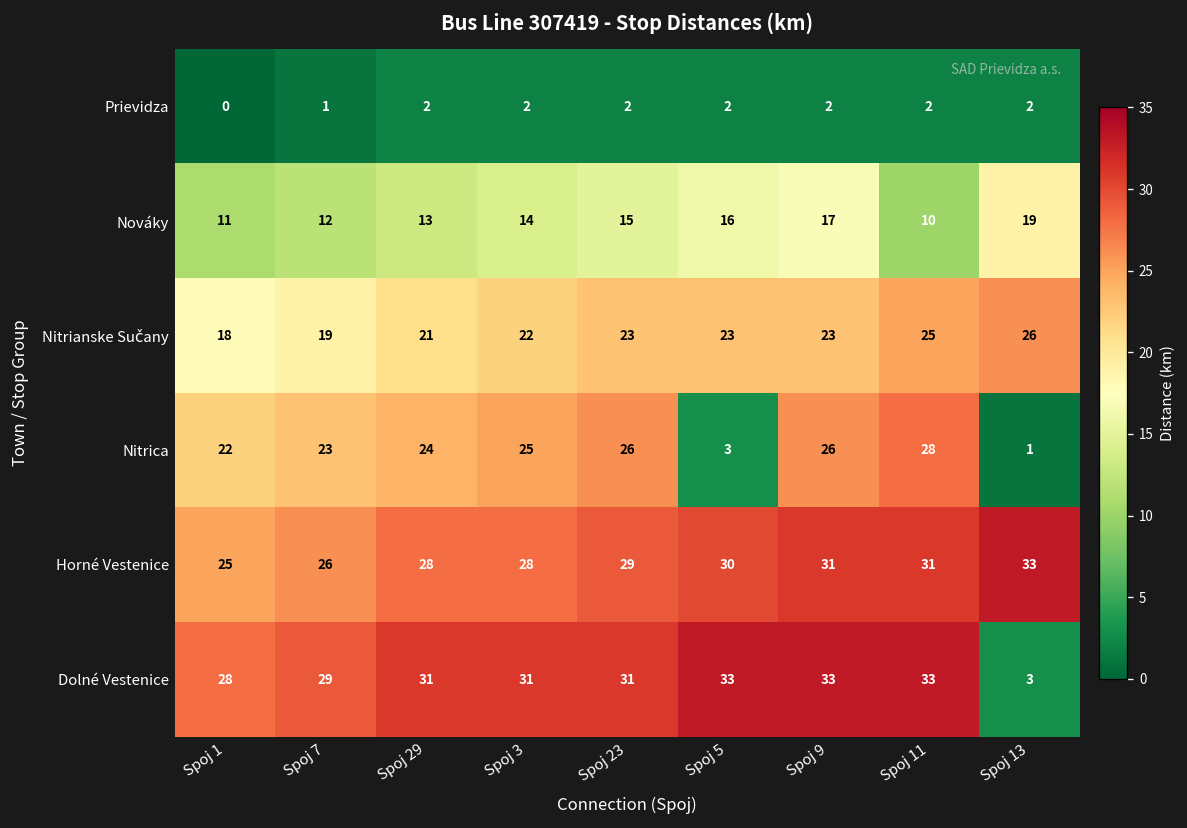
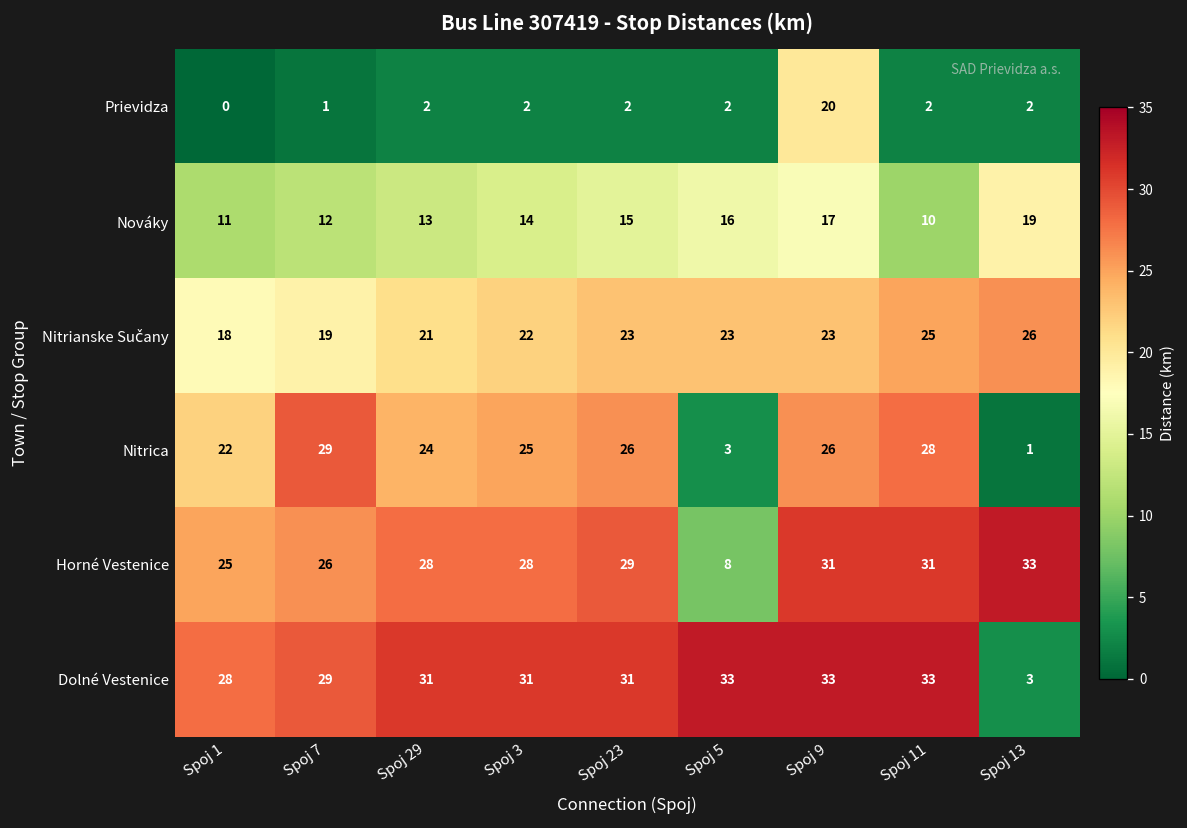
  {
    "Prievidza": {
      "Spoj 1": 0,
      "Spoj 7": 1,
      "Spoj 29": 2,
      "Spoj 3": 2,
      "Spoj 23": 2,
      "Spoj 5": 2,
-     "Spoj 9": 2,
+     "Spoj 9": 20,
      "Spoj 11": 2
    },
    "Nováky": {
      "Spoj 1": 11,
      "Spoj 7": 12,
      "Spoj 29": 13,
      "Spoj 3": 14,
      "Spoj 23": 15,
      "Spoj 5": 16,
      "Spoj 9": 17,
      "Spoj 11": 10,
      "Spoj 13": 19
    },
    "Nitrianske Sučany": {
      "Spoj 1": 18,
      "Spoj 7": 19,
      "Spoj 29": 21,
      "Spoj 3": 22,
      "Spoj 23": 23,
      "Spoj 5": 23,
      "Spoj 9": 23,
      "Spoj 11": 25,
      "Spoj 13": 26
    },
    "Nitrica": {
      "Spoj 1": 22,
-     "Spoj 7": 23,
+     "Spoj 7": 29,
      "Spoj 29": 24,
      "Spoj 3": 25,
      "Spoj 23": 26,
      "Spoj 5": 3,
      "Spoj 9": 26,
      "Spoj 11": 28,
      "Spoj 13": 1
    },
    "Horné Vestenice": {
      "Spoj 1": 25,
      "Spoj 7": 26,
      "Spoj 29": 28,
      "Spoj 3": 28,
      "Spoj 23": 29,
-     "Spoj 5": 30,
+     "Spoj 5": 8,
      "Spoj 9": 31,
      "Spoj 11": 31,
      "Spoj 13": 33
    },
    "Dolné Vestenice": {
      "Spoj 1": 28,
      "Spoj 7": 29,
      "Spoj 29": 31,
      "Spoj 3": 31,
      "Spoj 23": 31,
      "Spoj 5": 33,
      "Spoj 9": 33,
      "Spoj 11": 33,
      "Spoj 13": 3
    }
  }
